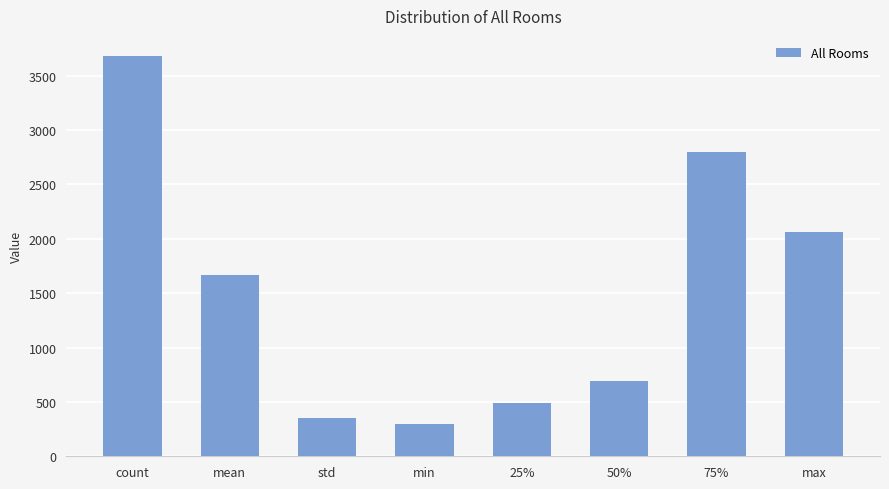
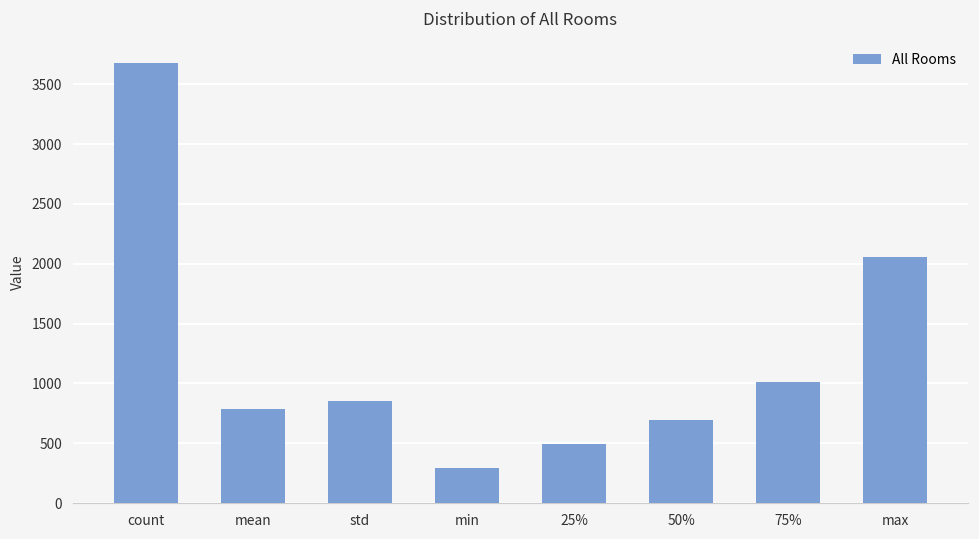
  {
    "count": 3680,
-   "mean": 1660,
-   "std": 350,
+   "mean": 790,
+   "std": 850,
    "min": 290,
    "25%": 490,
    "50%": 690,
-   "75%": 2800,
+   "75%": 1020,
    "max": 2060
  }
